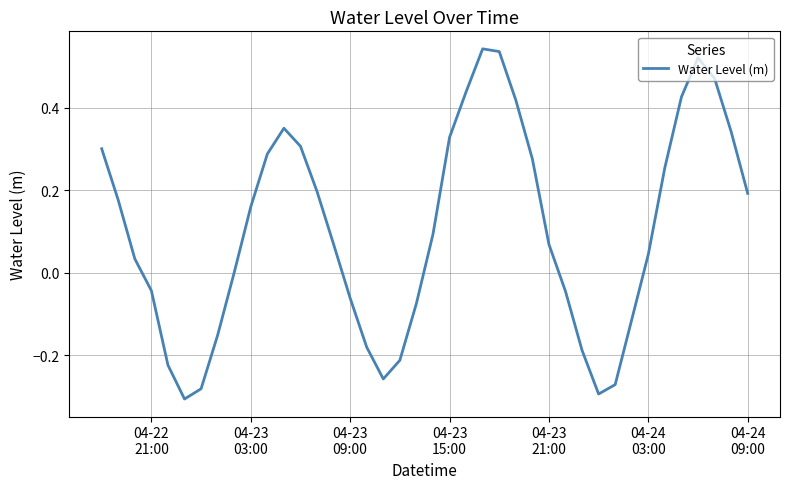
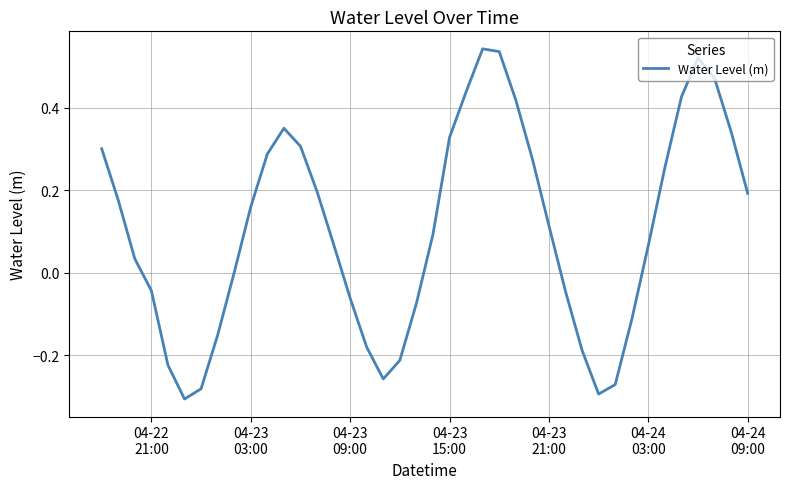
  {
    "04-22 21:00": -0.04,
    "04-23 03:00": 0.16,
    "04-23 09:00": -0.06,
    "04-23 15:00": 0.33,
-   "04-23 21:00": 0.07,
-   "04-24 03:00": 0.04,
+   "04-23 21:00": 0.11,
+   "04-24 03:00": 0.07,
    "04-24 09:00": 0.19
  }
